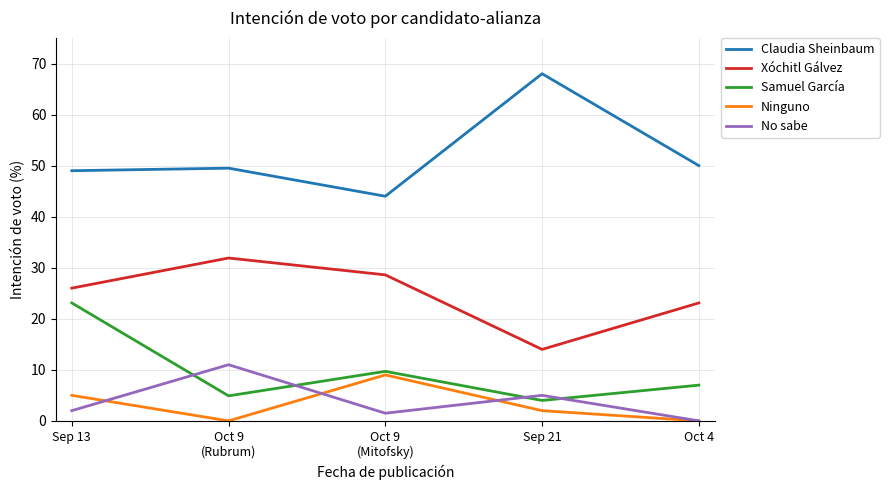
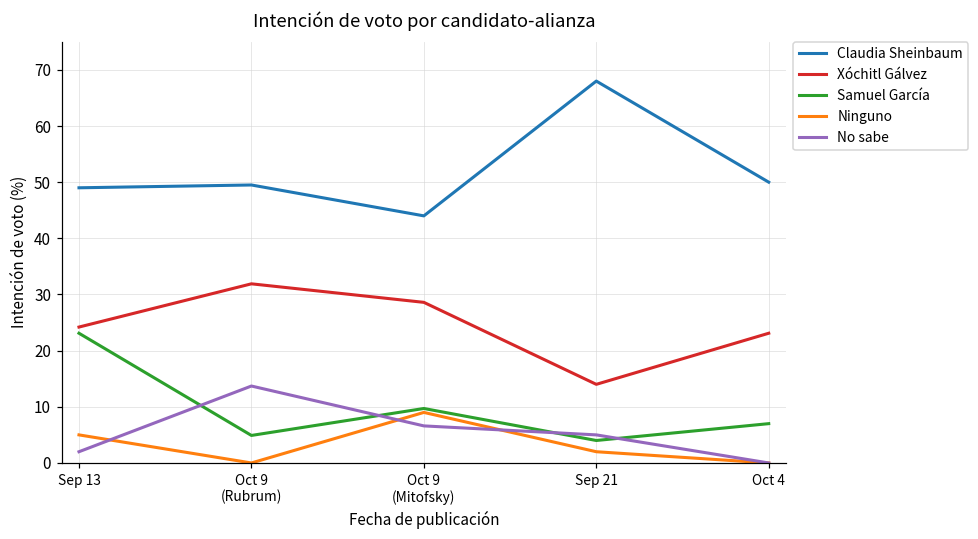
  {
    "Claudia Sheinbaum": {
      "Sep 13": 49,
      "Oct 9 (Rubrum)": 50,
      "Oct 9 (Mitofsky)": 44,
      "Sep 21": 68,
      "Oct 4": 50
    },
    "Xóchitl Gálvez": {
-     "Sep 13": 26,
+     "Sep 13": 24,
      "Oct 9 (Rubrum)": 32,
      "Oct 9 (Mitofsky)": 29,
      "Sep 21": 14,
      "Oct 4": 23
    },
    "Samuel García": {
      "Sep 13": 23,
      "Oct 9 (Rubrum)": 5,
      "Oct 9 (Mitofsky)": 10,
      "Sep 21": 4,
      "Oct 4": 7
    },
    "Ninguno": {
      "Sep 13": 5,
      "Oct 9 (Rubrum)": 0,
      "Oct 9 (Mitofsky)": 9,
      "Sep 21": 2
    },
    "No sabe": {
      "Sep 13": 2,
-     "Oct 9 (Rubrum)": 11,
-     "Oct 9 (Mitofsky)": 2,
+     "Oct 9 (Rubrum)": 14,
+     "Oct 9 (Mitofsky)": 7,
      "Sep 21": 5
    }
  }
